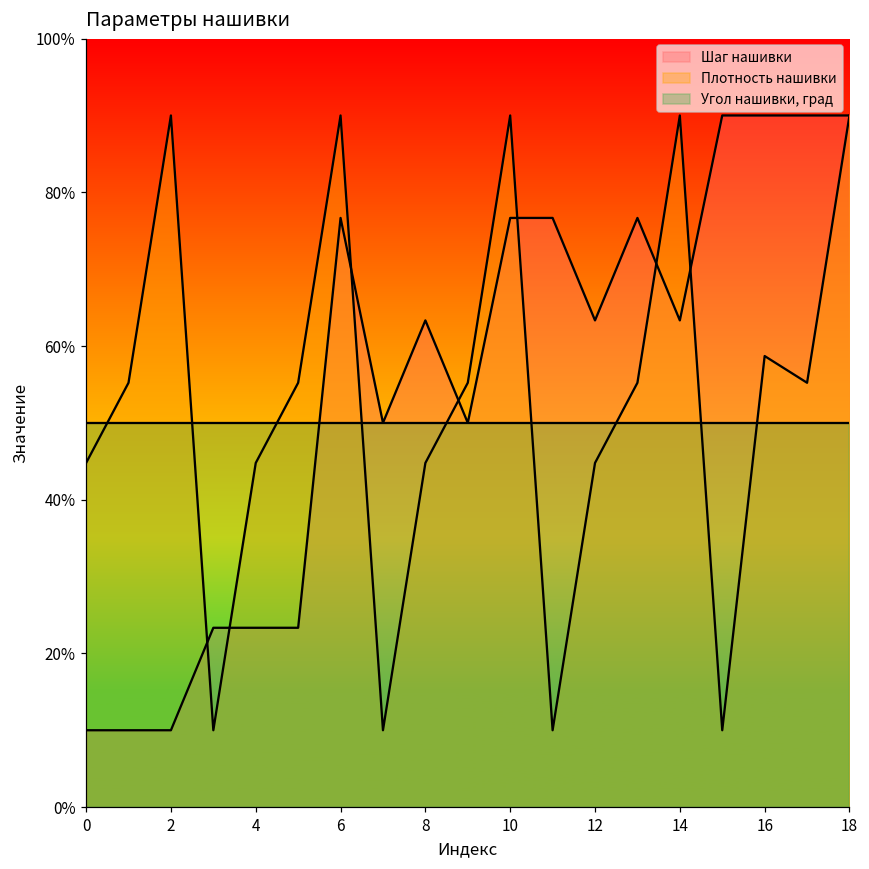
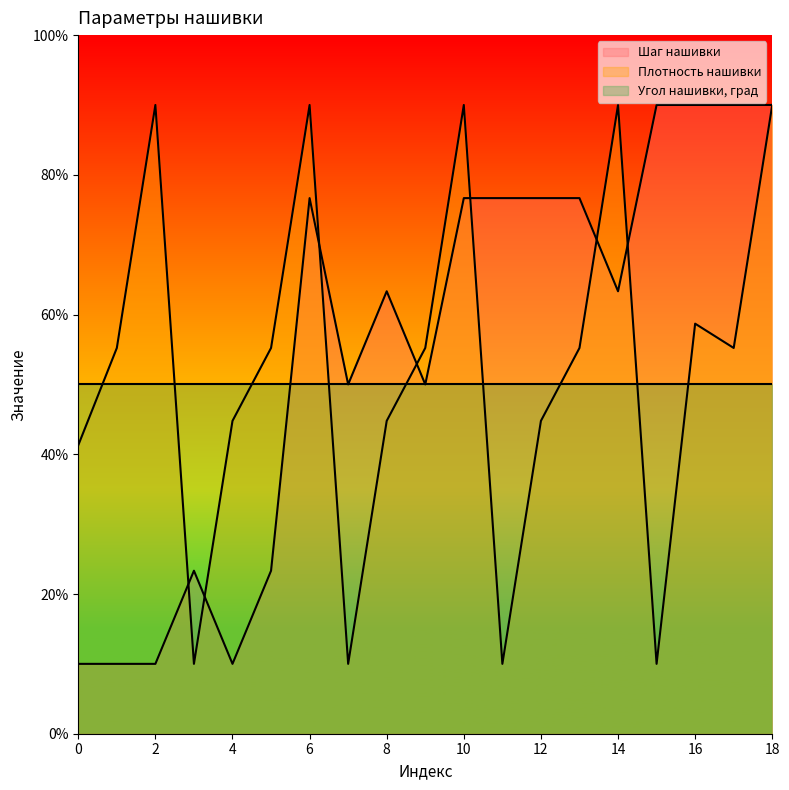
  {
    "Шаг нашивки": {
      "0": "10%",
      "2": "10%",
-     "4": "23%",
+     "4": "10%",
      "6": "77%",
      "8": "63%",
      "10": "77%",
-     "12": "63%",
+     "12": "77%",
      "14": "63%",
      "16": "90%"
    },
    "Плотность нашивки": {
-     "0": "45%",
+     "0": "41%",
      "2": "90%",
      "4": "45%",
      "6": "90%",
      "8": "45%",
      "10": "90%",
      "12": "45%",
      "14": "90%",
      "16": "59%"
    },
    "Угол нашивки, град": {
      "0": "50%",
      "2": "50%",
      "4": "50%",
      "6": "50%",
      "8": "50%",
      "10": "50%",
      "12": "50%",
      "14": "50%",
      "16": "50%",
      "18": "50%"
    }
  }
